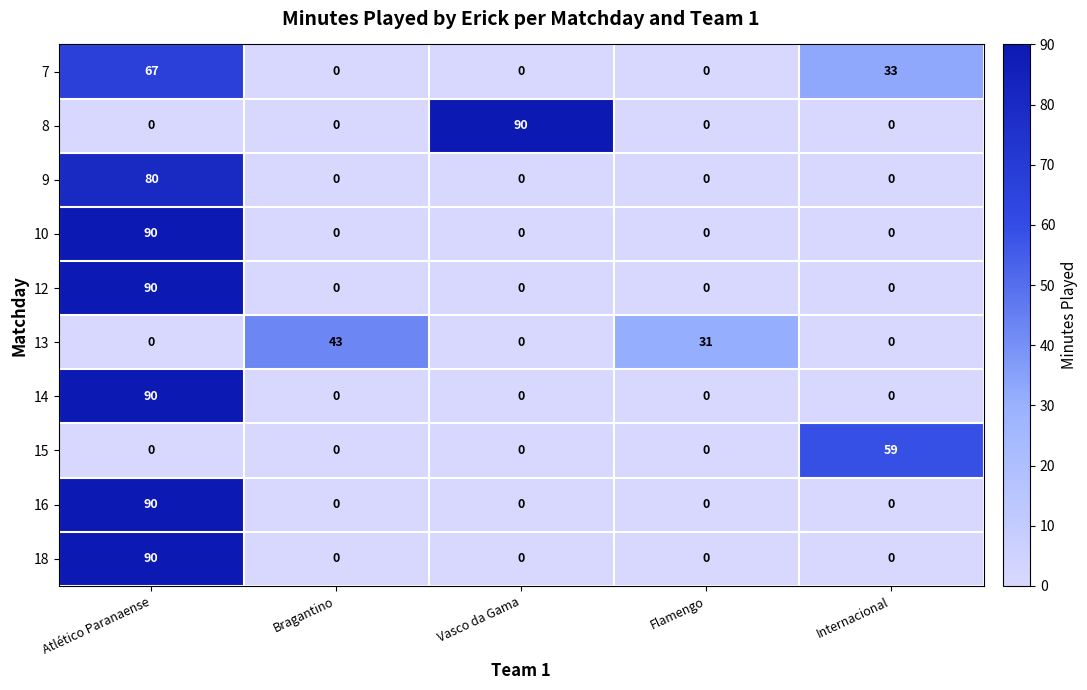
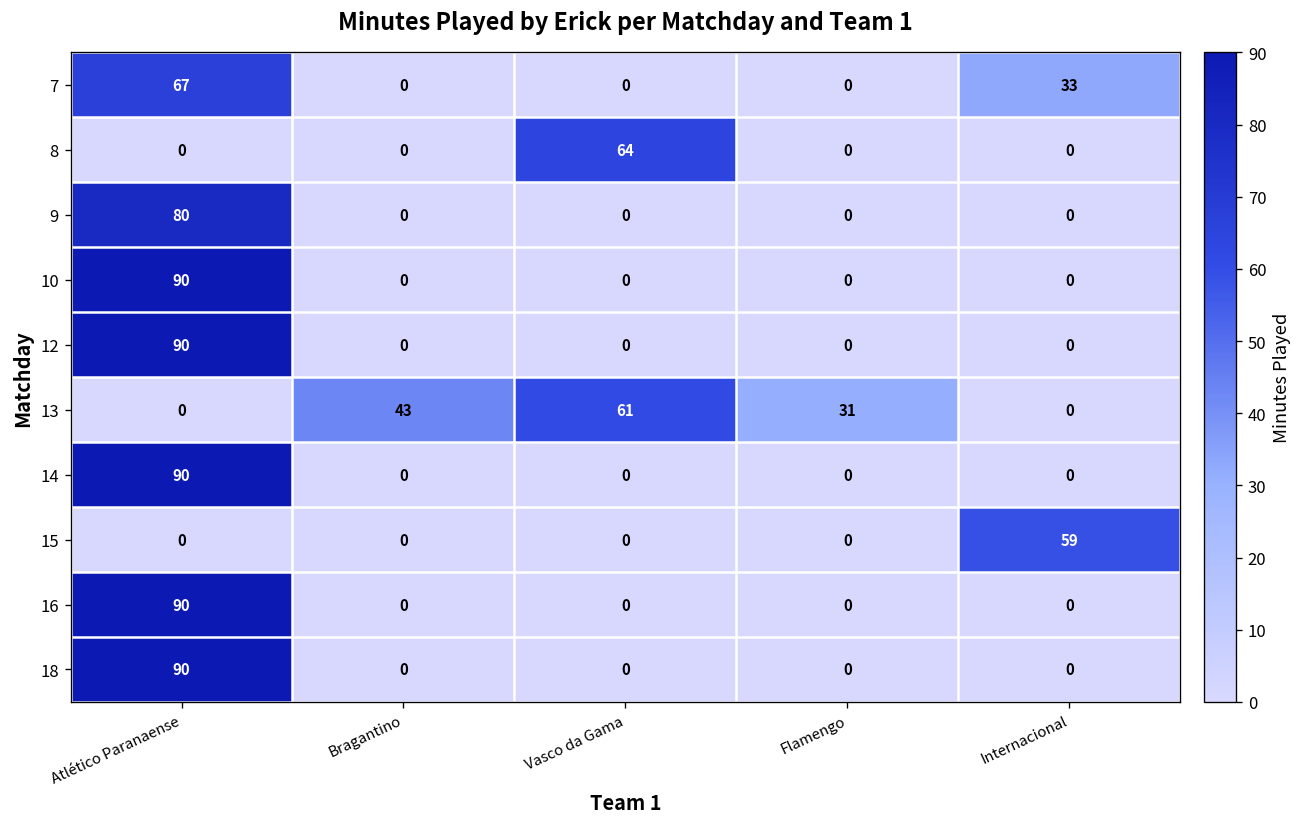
  {
    "7": {
      "Atlético Paranaense": 67,
      "Bragantino": 0,
      "Vasco da Gama": 0,
      "Flamengo": 0,
      "Internacional": 33
    },
    "8": {
      "Atlético Paranaense": 0,
      "Bragantino": 0,
-     "Vasco da Gama": 90,
+     "Vasco da Gama": 64,
      "Flamengo": 0,
      "Internacional": 0
    },
    "9": {
      "Atlético Paranaense": 80,
      "Bragantino": 0,
      "Vasco da Gama": 0,
      "Flamengo": 0,
      "Internacional": 0
    },
    "10": {
      "Atlético Paranaense": 90,
      "Bragantino": 0,
      "Vasco da Gama": 0,
      "Flamengo": 0,
      "Internacional": 0
    },
    "12": {
      "Atlético Paranaense": 90,
      "Bragantino": 0,
      "Vasco da Gama": 0,
      "Flamengo": 0,
      "Internacional": 0
    },
    "13": {
      "Atlético Paranaense": 0,
      "Bragantino": 43,
-     "Vasco da Gama": 0,
+     "Vasco da Gama": 61,
      "Flamengo": 31,
      "Internacional": 0
    },
    "14": {
      "Atlético Paranaense": 90,
      "Bragantino": 0,
      "Vasco da Gama": 0,
      "Flamengo": 0,
      "Internacional": 0
    },
    "15": {
      "Atlético Paranaense": 0,
      "Bragantino": 0,
      "Vasco da Gama": 0,
      "Flamengo": 0,
      "Internacional": 59
    },
    "16": {
      "Atlético Paranaense": 90,
      "Bragantino": 0,
      "Vasco da Gama": 0,
      "Flamengo": 0,
      "Internacional": 0
    },
    "18": {
      "Atlético Paranaense": 90,
      "Bragantino": 0,
      "Vasco da Gama": 0,
      "Flamengo": 0,
      "Internacional": 0
    }
  }
